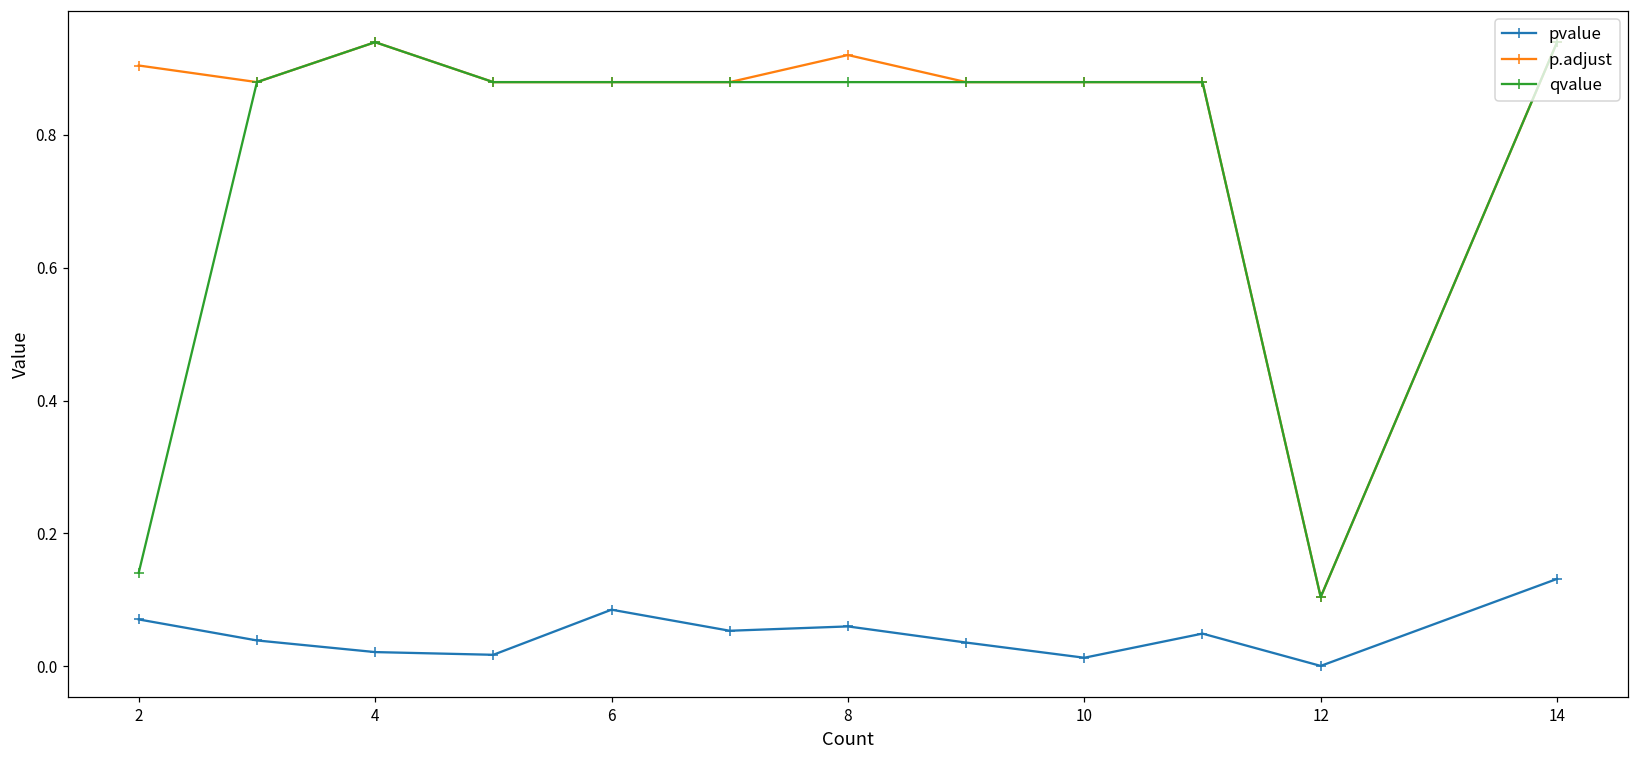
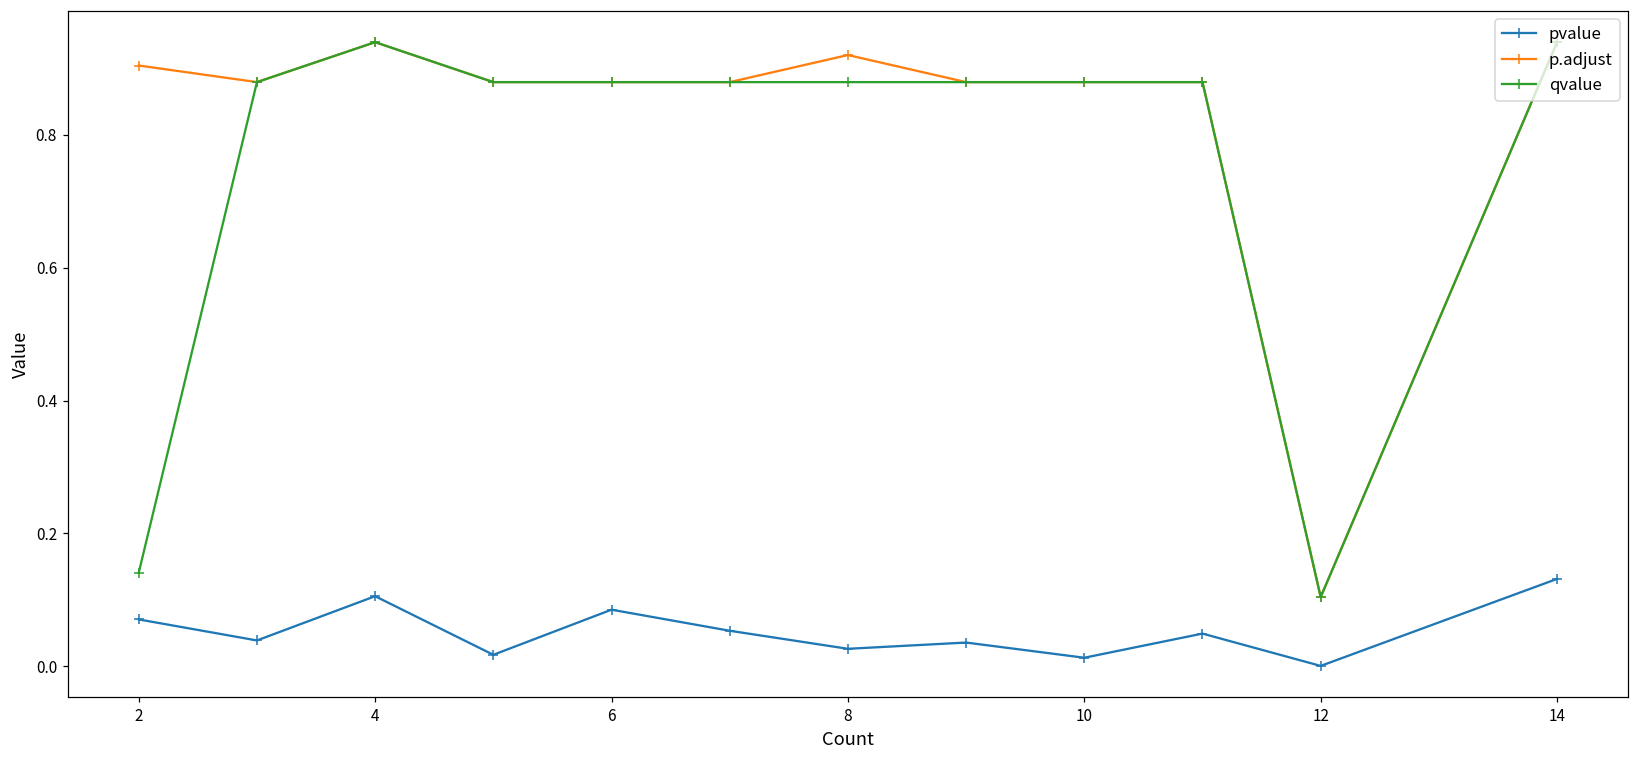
  {
    "pvalue": {
      "2": 0.07,
-     "4": 0.02,
+     "4": 0.11,
      "6": 0.09,
-     "8": 0.06,
+     "8": 0.03,
      "10": 0.01,
      "12": 0.00,
      "14": 0.13
    },
    "p.adjust": {
      "2": 0.90,
      "8": 0.92
    },
    "qvalue": {
      "2": 0.14,
      "8": 0.88
    }
  }
